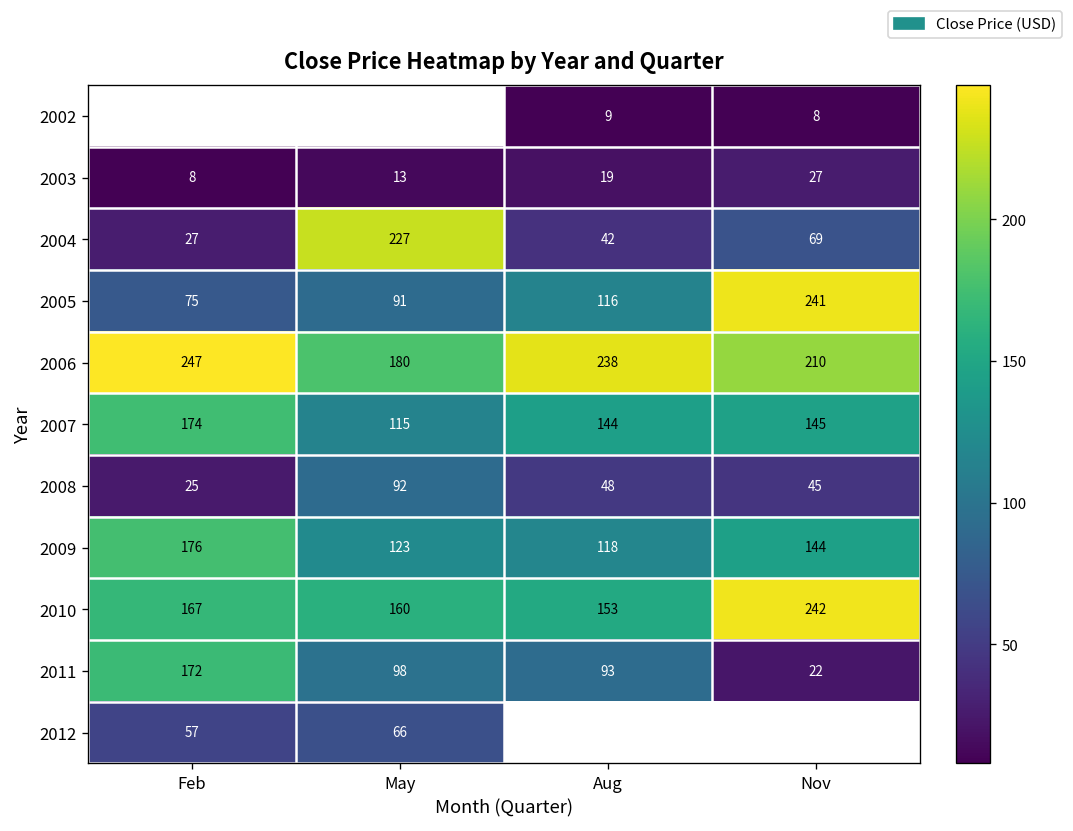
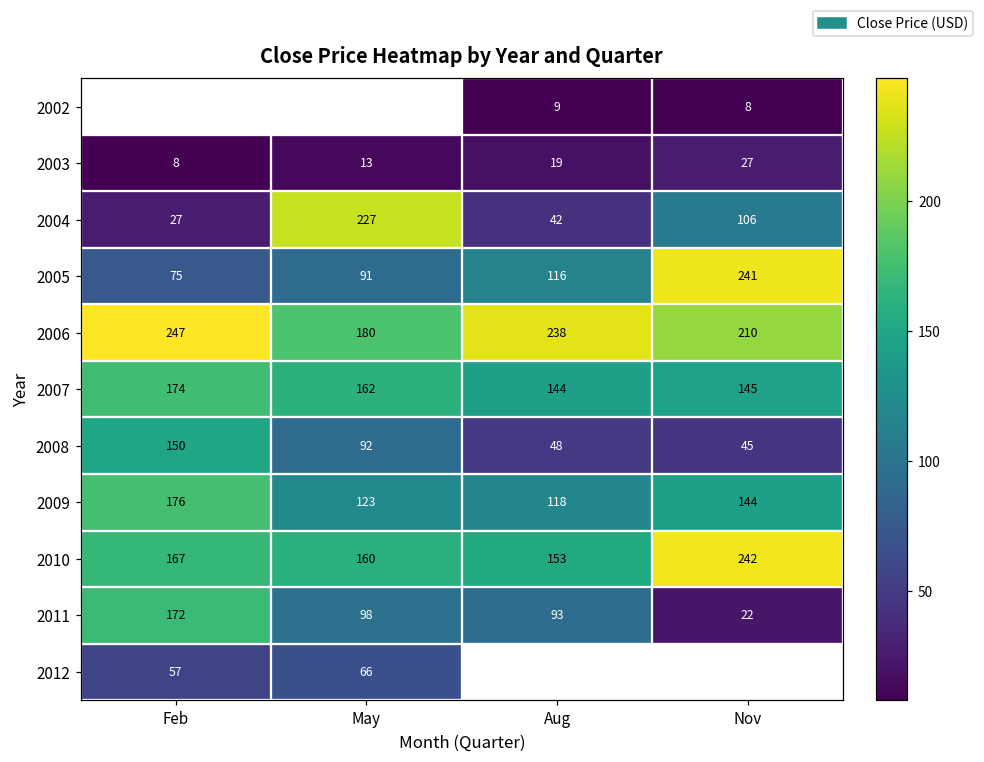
  {
    "2002": {
      "Aug": 9,
      "Nov": 8
    },
    "2003": {
      "Feb": 8,
      "May": 13,
      "Aug": 19,
      "Nov": 27
    },
    "2004": {
      "Feb": 27,
      "May": 227,
      "Aug": 42,
-     "Nov": 69
+     "Nov": 106
    },
    "2005": {
      "Feb": 75,
      "May": 91,
      "Aug": 116,
      "Nov": 241
    },
    "2006": {
      "Feb": 247,
      "May": 180,
      "Aug": 238,
      "Nov": 210
    },
    "2007": {
      "Feb": 174,
-     "May": 115,
+     "May": 162,
      "Aug": 144,
      "Nov": 145
    },
    "2008": {
-     "Feb": 25,
+     "Feb": 150,
      "May": 92,
      "Aug": 48,
      "Nov": 45
    },
    "2009": {
      "Feb": 176,
      "May": 123,
      "Aug": 118,
      "Nov": 144
    },
    "2010": {
      "Feb": 167,
      "May": 160,
      "Aug": 153,
      "Nov": 242
    },
    "2011": {
      "Feb": 172,
      "May": 98,
      "Aug": 93,
      "Nov": 22
    },
    "2012": {
      "Feb": 57,
      "May": 66
    }
  }
